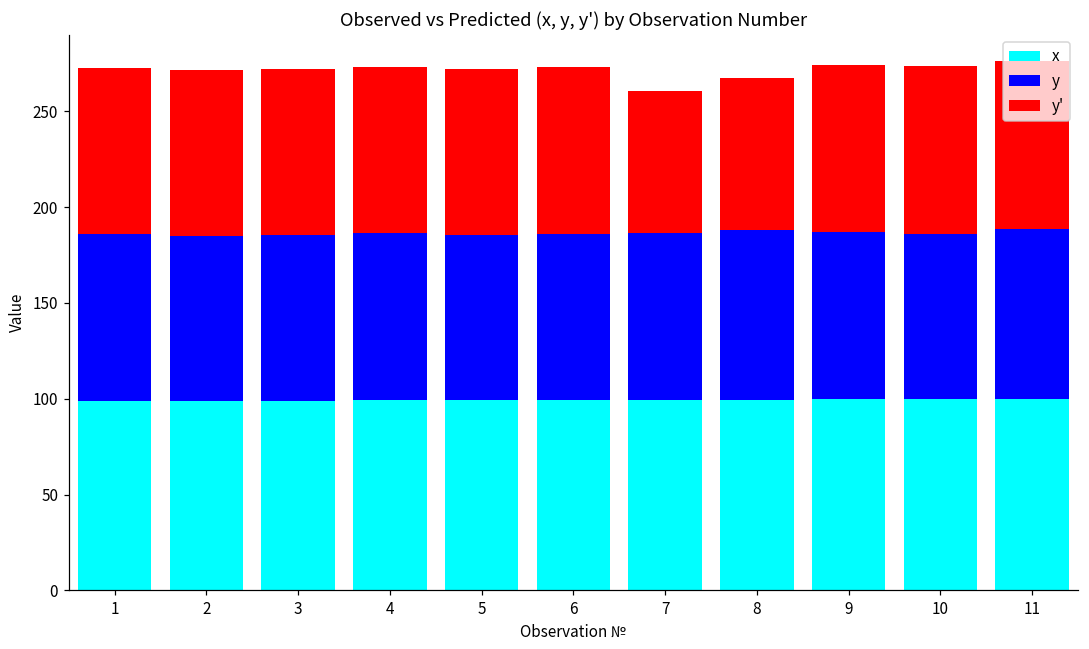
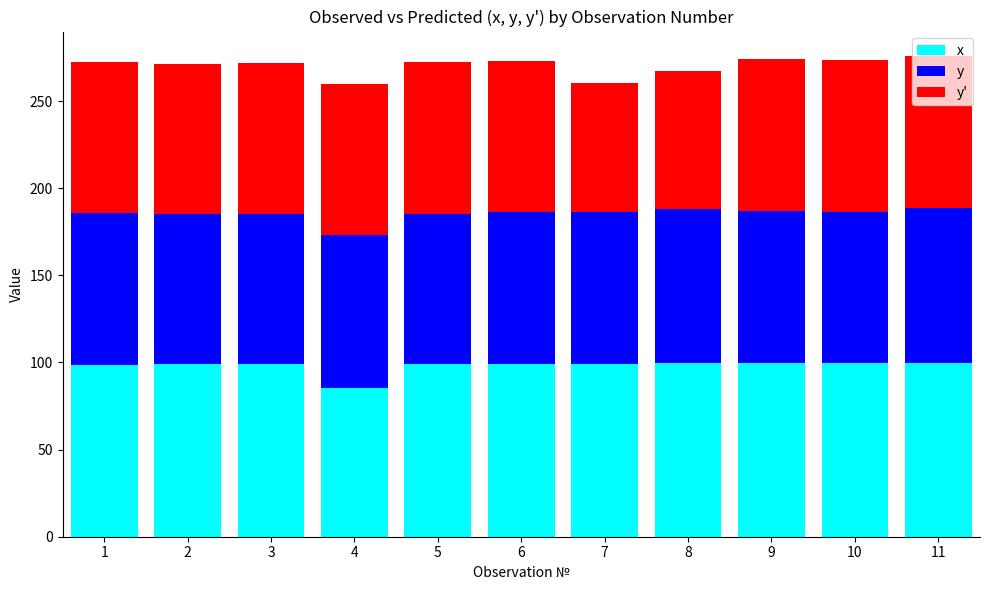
  {
    "x": {
      "1": 99,
      "2": 99,
      "3": 99,
-     "4": 99,
+     "4": 86,
      "5": 99,
      "6": 99,
      "7": 99,
      "8": 100,
      "9": 100,
      "10": 100,
      "11": 100
    },
    "y": {
      "1": 87,
      "2": 86,
      "3": 86,
      "4": 87,
      "5": 86,
      "6": 87,
      "7": 87,
      "8": 88,
      "9": 87,
      "10": 86,
      "11": 89
    },
    "y'": {
      "1": 86,
      "2": 87,
      "3": 87,
      "4": 87,
      "5": 87,
      "6": 87,
      "7": 74,
      "8": 79,
      "9": 87,
      "10": 88
    }
  }
